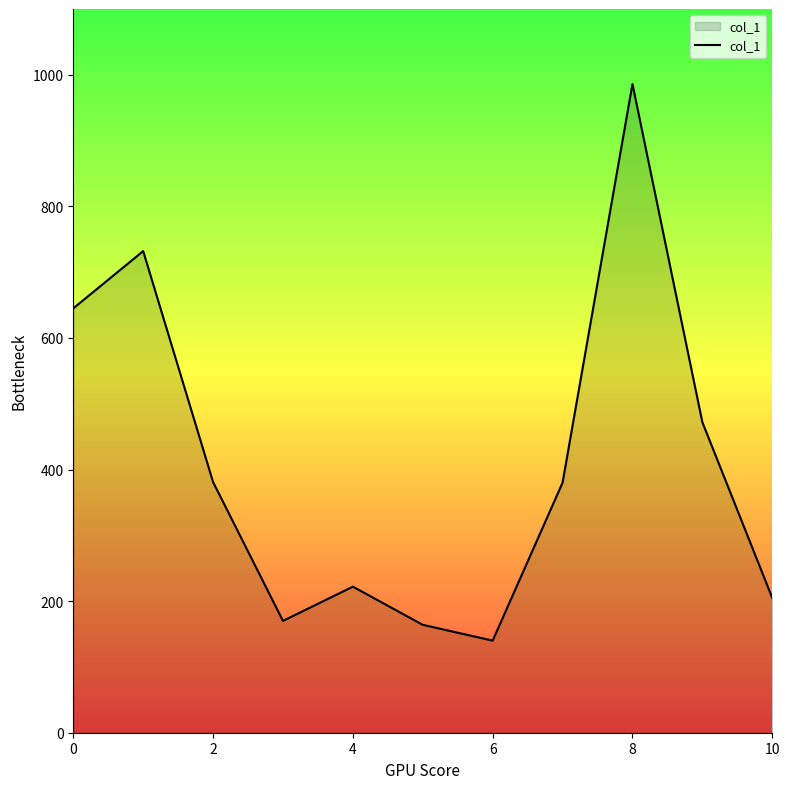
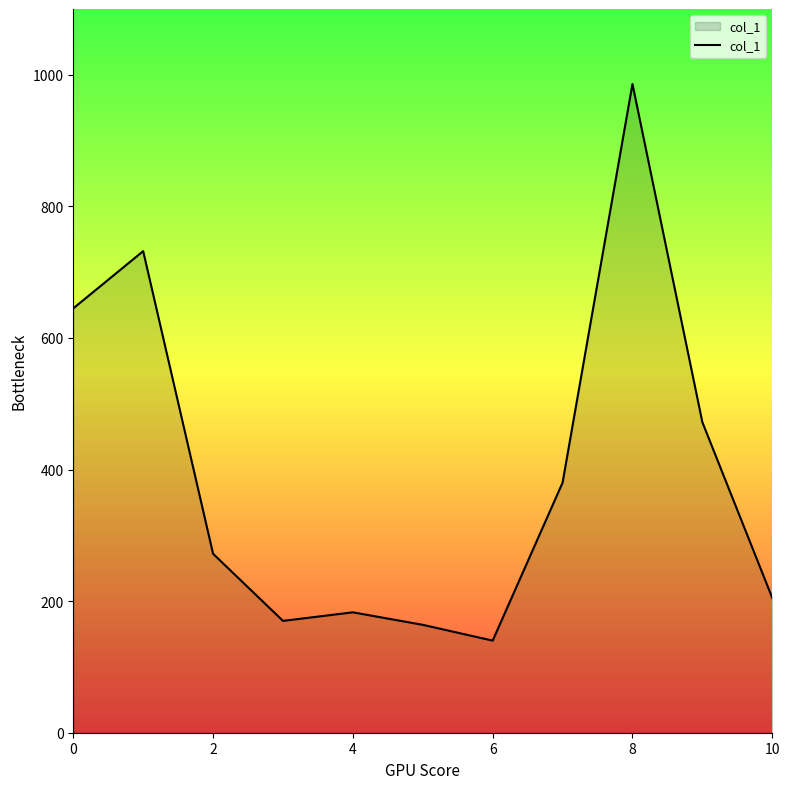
  {
    "0": 650,
-   "2": 380,
-   "4": 220,
+   "2": 270,
+   "4": 180,
    "6": 140,
    "8": 990,
    "10": 210
  }
